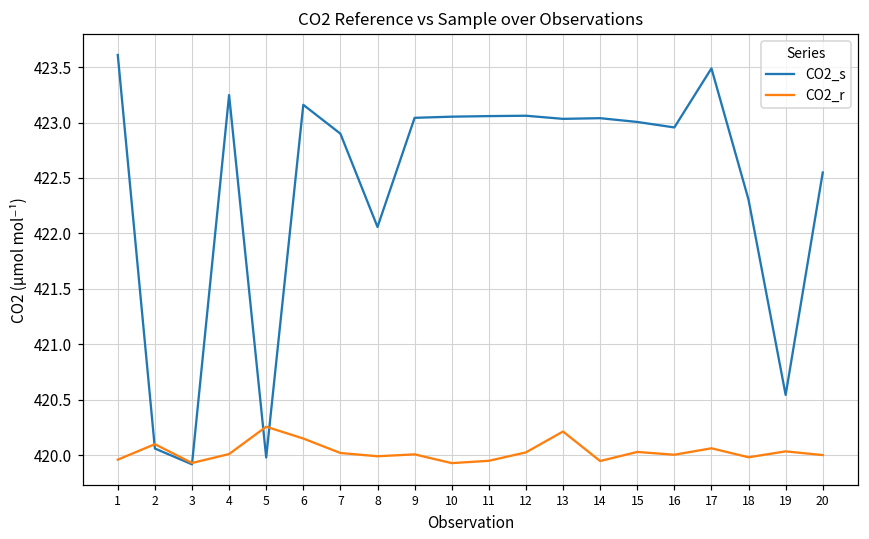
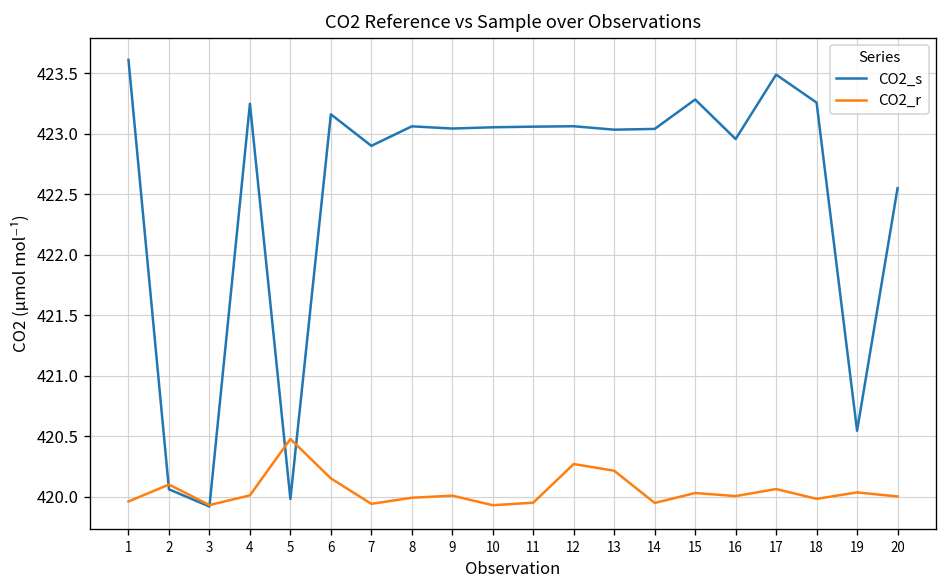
  {
    "CO2_s": {
      "1": 423.61,
      "2": 420.06,
      "4": 423.25,
      "5": 419.98,
      "6": 423.16,
      "7": 422.90,
-     "8": 422.06,
+     "8": 423.06,
      "9": 423.04,
      "10": 423.05,
      "11": 423.06,
      "12": 423.06,
      "13": 423.03,
      "14": 423.04,
-     "15": 423.01,
+     "15": 423.28,
      "16": 422.96,
      "17": 423.49,
-     "18": 422.30,
+     "18": 423.26,
      "19": 420.54,
      "20": 422.55
    },
    "CO2_r": {
      "1": 419.96,
      "2": 420.10,
      "4": 420.01,
-     "5": 420.26,
+     "5": 420.48,
      "6": 420.15,
-     "7": 420.02,
+     "7": 419.94,
      "8": 419.99,
      "9": 420.01,
      "10": 419.93,
      "11": 419.95,
-     "12": 420.03,
+     "12": 420.27,
      "13": 420.21,
      "14": 419.95,
      "15": 420.03,
      "16": 420.01,
      "17": 420.06,
      "18": 419.98,
      "19": 420.04,
      "20": 420.00
    }
  }
